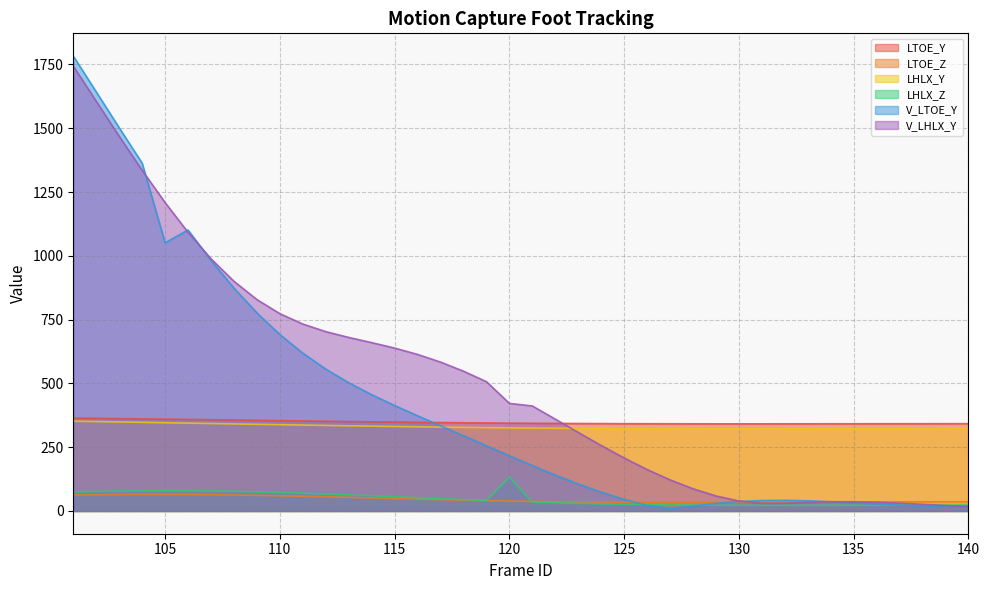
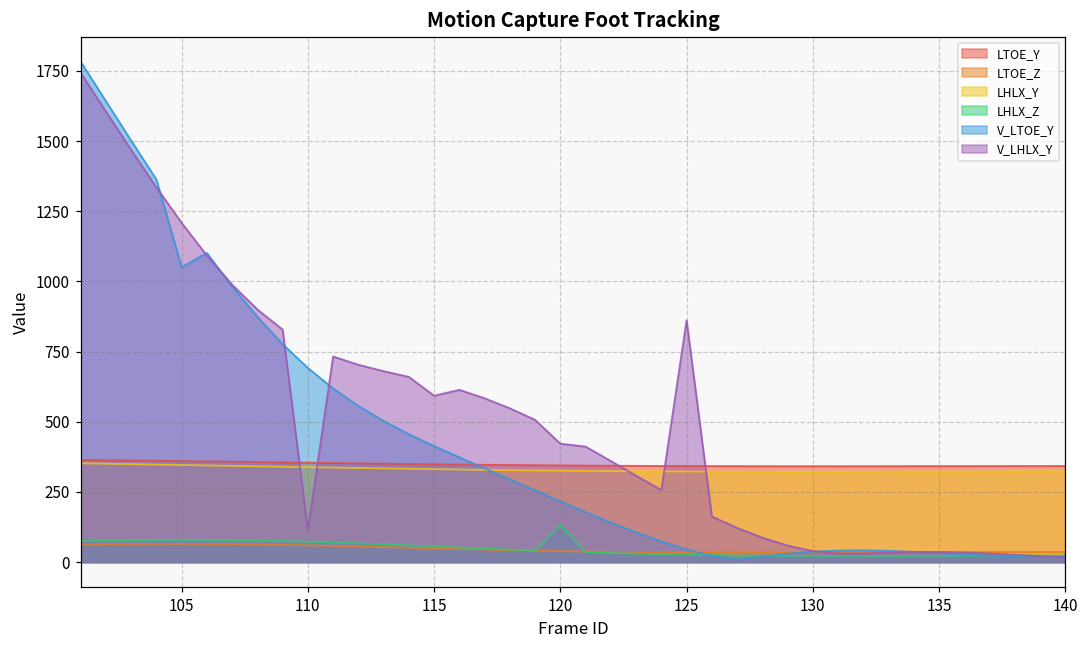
  {
    "LHLX_Z": {
      "105": 80,
      "110": 70,
      "120": 130,
      "130": 20
    },
    "V_LTOE_Y": {
      "105": 1050,
      "110": 690,
      "115": 410,
      "120": 220,
      "125": 50
    },
    "V_LHLX_Y": {
      "105": 1210,
-     "110": 770,
-     "115": 640,
+     "110": 110,
+     "115": 590,
      "120": 420,
-     "125": 210
+     "125": 860
    }
  }
